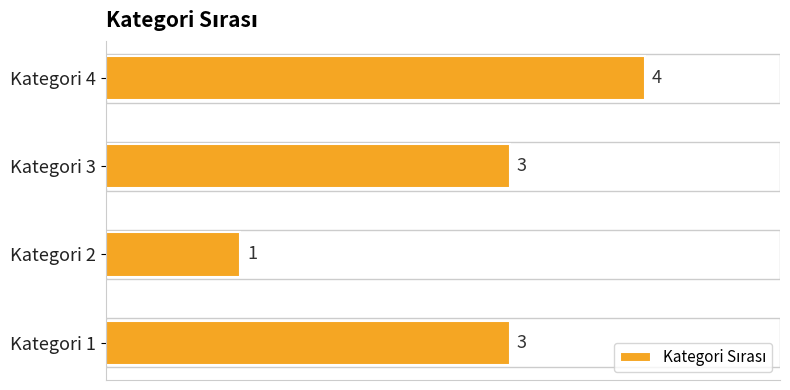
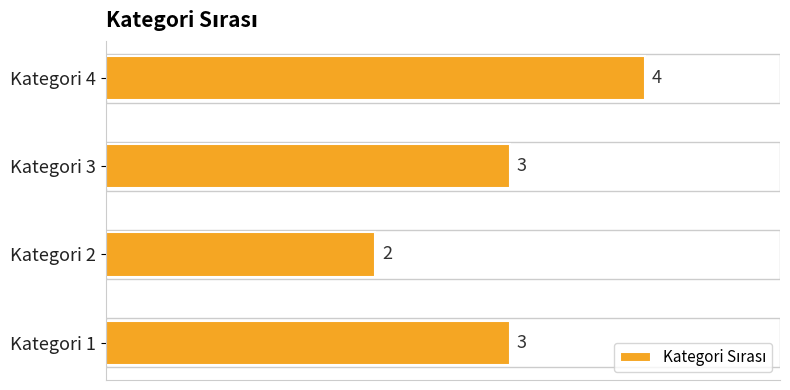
  {
    "Kategori 4": 4,
    "Kategori 3": 3,
-   "Kategori 2": 1,
+   "Kategori 2": 2,
    "Kategori 1": 3
  }
